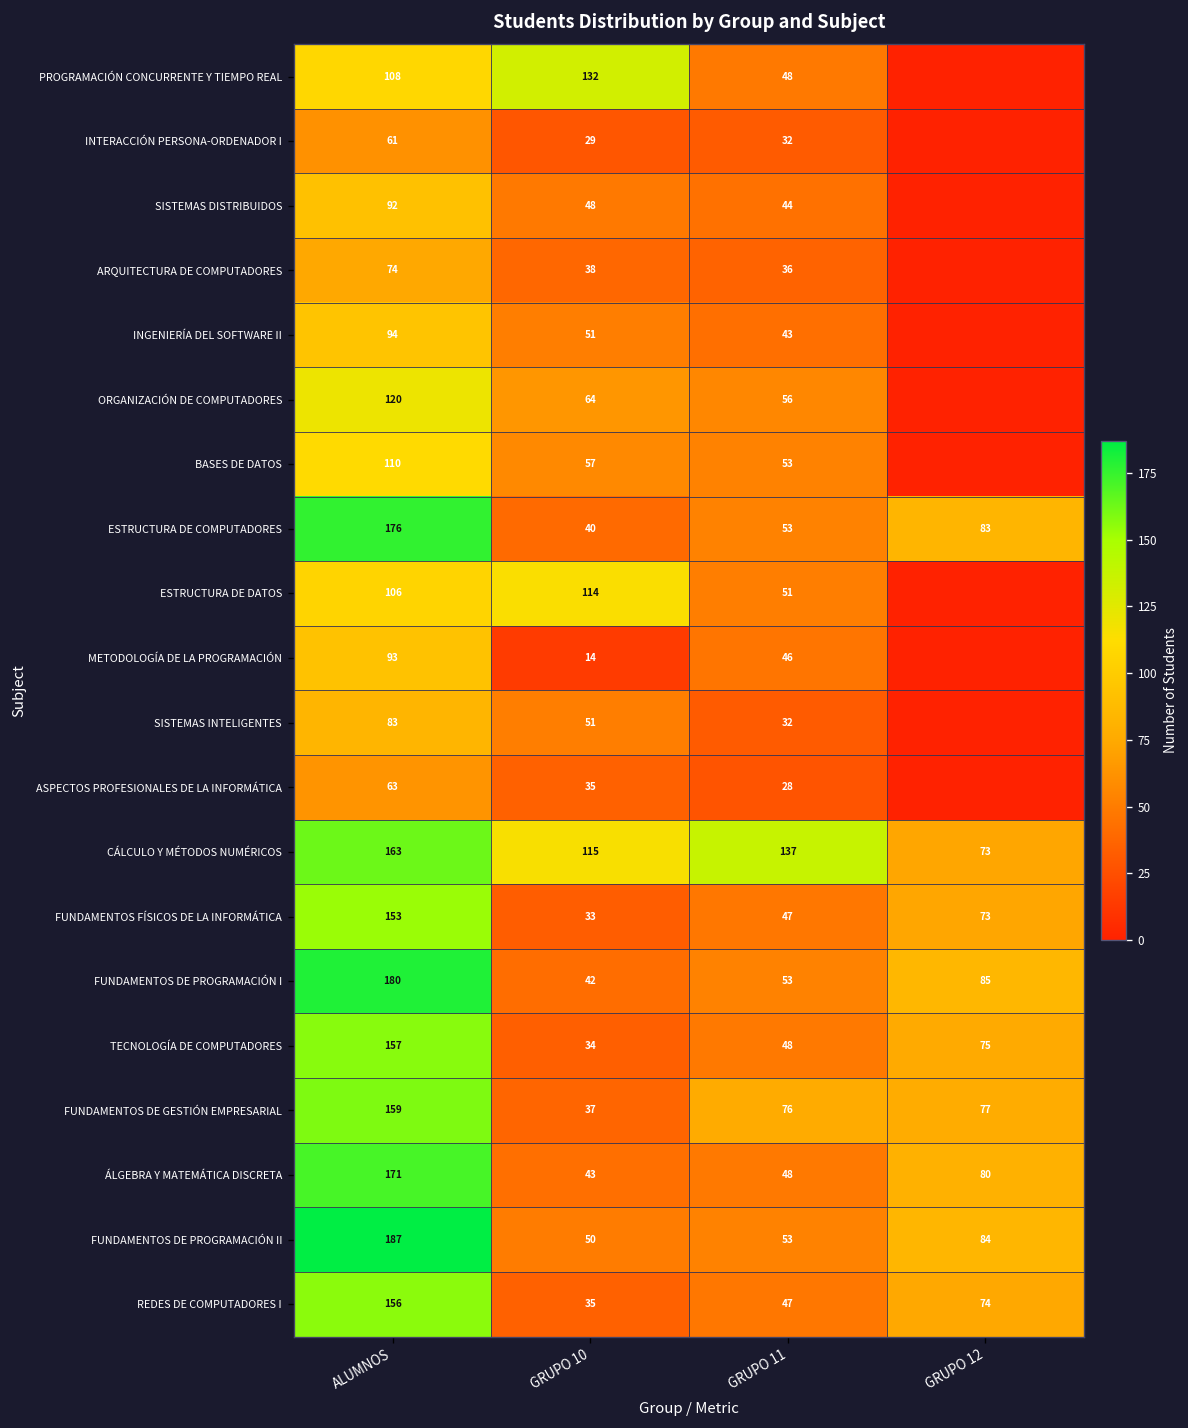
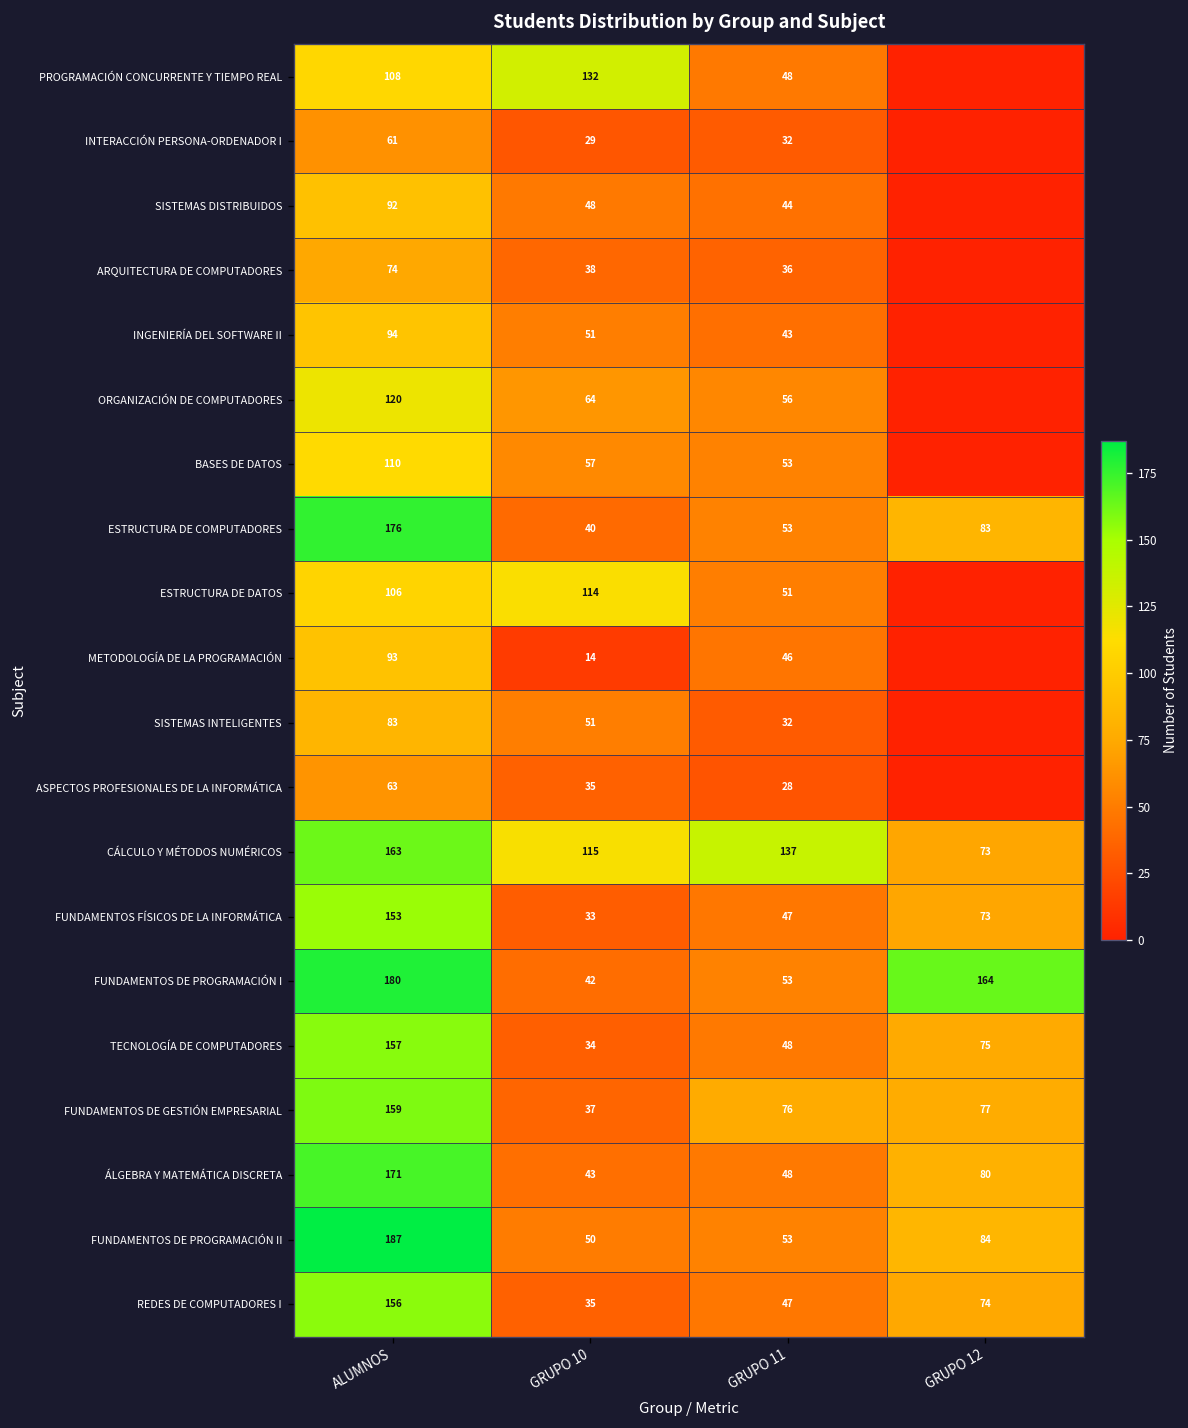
  {
    "PROGRAMACIÓN CONCURRENTE Y TIEMPO REAL": {
      "ALUMNOS": 108,
      "GRUPO 10": 132,
      "GRUPO 11": 48
    },
    "INTERACCIÓN PERSONA-ORDENADOR I": {
      "ALUMNOS": 61,
      "GRUPO 10": 29,
      "GRUPO 11": 32
    },
    "SISTEMAS DISTRIBUIDOS": {
      "ALUMNOS": 92,
      "GRUPO 10": 48,
      "GRUPO 11": 44
    },
    "ARQUITECTURA DE COMPUTADORES": {
      "ALUMNOS": 74,
      "GRUPO 10": 38,
      "GRUPO 11": 36
    },
    "INGENIERÍA DEL SOFTWARE II": {
      "ALUMNOS": 94,
      "GRUPO 10": 51,
      "GRUPO 11": 43
    },
    "ORGANIZACIÓN DE COMPUTADORES": {
      "ALUMNOS": 120,
      "GRUPO 10": 64,
      "GRUPO 11": 56
    },
    "BASES DE DATOS": {
      "ALUMNOS": 110,
      "GRUPO 10": 57,
      "GRUPO 11": 53
    },
    "ESTRUCTURA DE COMPUTADORES": {
      "ALUMNOS": 176,
      "GRUPO 10": 40,
      "GRUPO 11": 53,
      "GRUPO 12": 83
    },
    "ESTRUCTURA DE DATOS": {
      "ALUMNOS": 106,
      "GRUPO 10": 114,
      "GRUPO 11": 51
    },
    "METODOLOGÍA DE LA PROGRAMACIÓN": {
      "ALUMNOS": 93,
      "GRUPO 10": 14,
      "GRUPO 11": 46
    },
    "SISTEMAS INTELIGENTES": {
      "ALUMNOS": 83,
      "GRUPO 10": 51,
      "GRUPO 11": 32
    },
    "ASPECTOS PROFESIONALES DE LA INFORMÁTICA": {
      "ALUMNOS": 63,
      "GRUPO 10": 35,
      "GRUPO 11": 28
    },
    "CÁLCULO Y MÉTODOS NUMÉRICOS": {
      "ALUMNOS": 163,
      "GRUPO 10": 115,
      "GRUPO 11": 137,
      "GRUPO 12": 73
    },
    "FUNDAMENTOS FÍSICOS DE LA INFORMÁTICA": {
      "ALUMNOS": 153,
      "GRUPO 10": 33,
      "GRUPO 11": 47,
      "GRUPO 12": 73
    },
    "FUNDAMENTOS DE PROGRAMACIÓN I": {
      "ALUMNOS": 180,
      "GRUPO 10": 42,
      "GRUPO 11": 53,
-     "GRUPO 12": 85
+     "GRUPO 12": 164
    },
    "TECNOLOGÍA DE COMPUTADORES": {
      "ALUMNOS": 157,
      "GRUPO 10": 34,
      "GRUPO 11": 48,
      "GRUPO 12": 75
    },
    "FUNDAMENTOS DE GESTIÓN EMPRESARIAL": {
      "ALUMNOS": 159,
      "GRUPO 10": 37,
      "GRUPO 11": 76,
      "GRUPO 12": 77
    },
    "ÁLGEBRA Y MATEMÁTICA DISCRETA": {
      "ALUMNOS": 171,
      "GRUPO 10": 43,
      "GRUPO 11": 48,
      "GRUPO 12": 80
    },
    "FUNDAMENTOS DE PROGRAMACIÓN II": {
      "ALUMNOS": 187,
      "GRUPO 10": 50,
      "GRUPO 11": 53,
      "GRUPO 12": 84
    },
    "REDES DE COMPUTADORES I": {
      "ALUMNOS": 156,
      "GRUPO 10": 35,
      "GRUPO 11": 47,
      "GRUPO 12": 74
    }
  }
